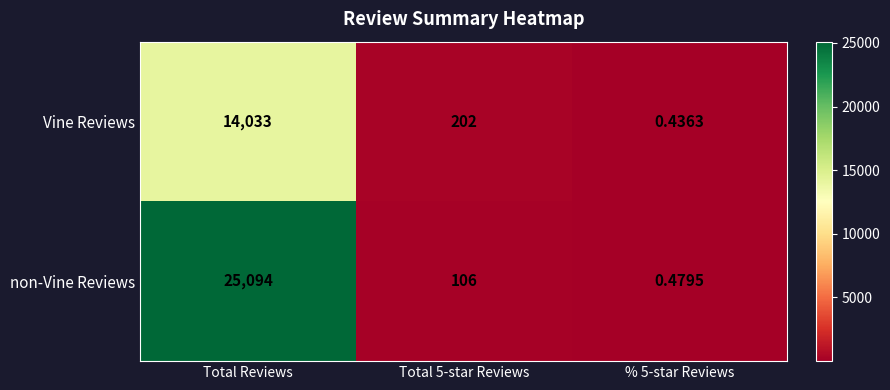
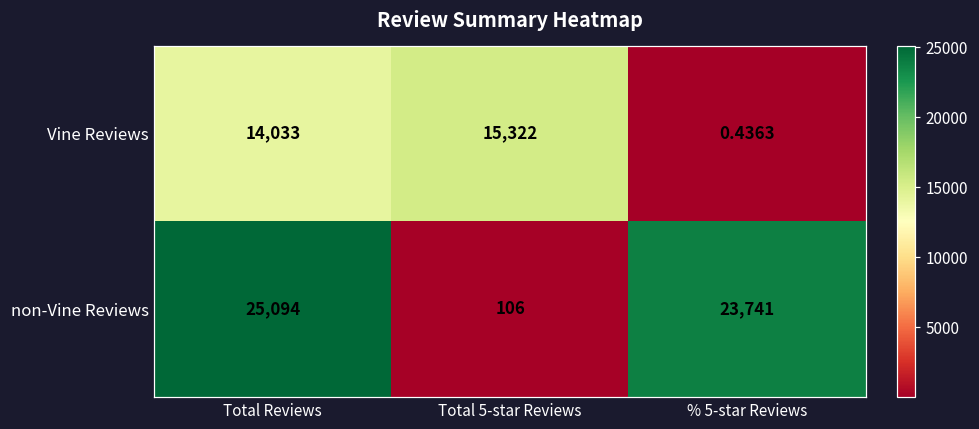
  {
    "Vine Reviews": {
      "Total Reviews": "14,033",
-     "Total 5-star Reviews": "202",
+     "Total 5-star Reviews": "15,322",
      "% 5-star Reviews": "0.4363"
    },
    "non-Vine Reviews": {
      "Total Reviews": "25,094",
      "Total 5-star Reviews": "106",
-     "% 5-star Reviews": "0.4795"
+     "% 5-star Reviews": "23,741"
    }
  }
